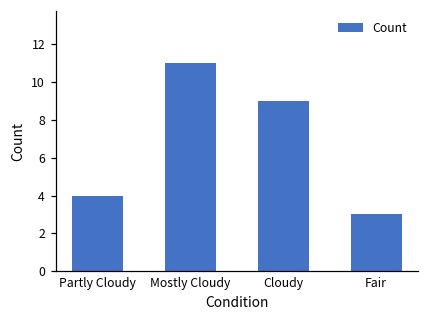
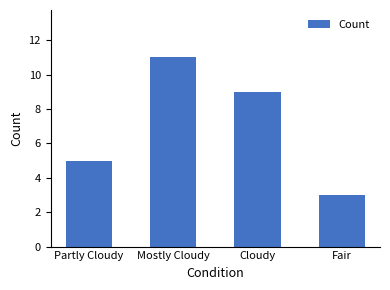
  {
-   "Partly Cloudy": 4,
+   "Partly Cloudy": 5,
    "Mostly Cloudy": 11,
    "Cloudy": 9,
    "Fair": 3
  }
